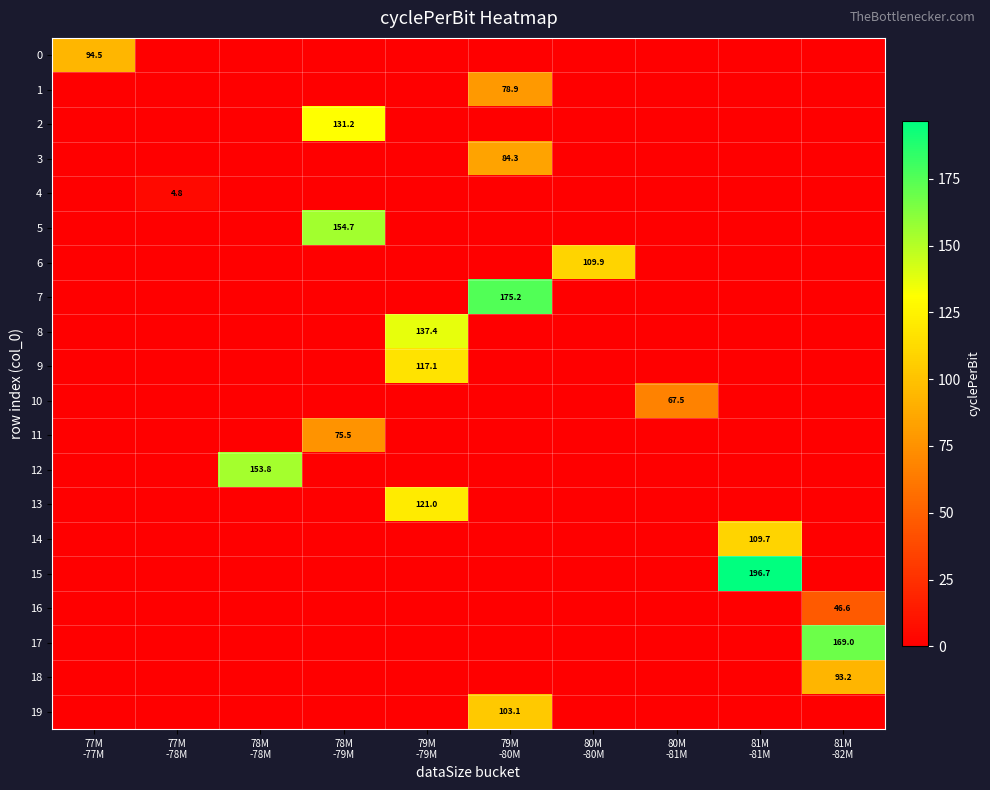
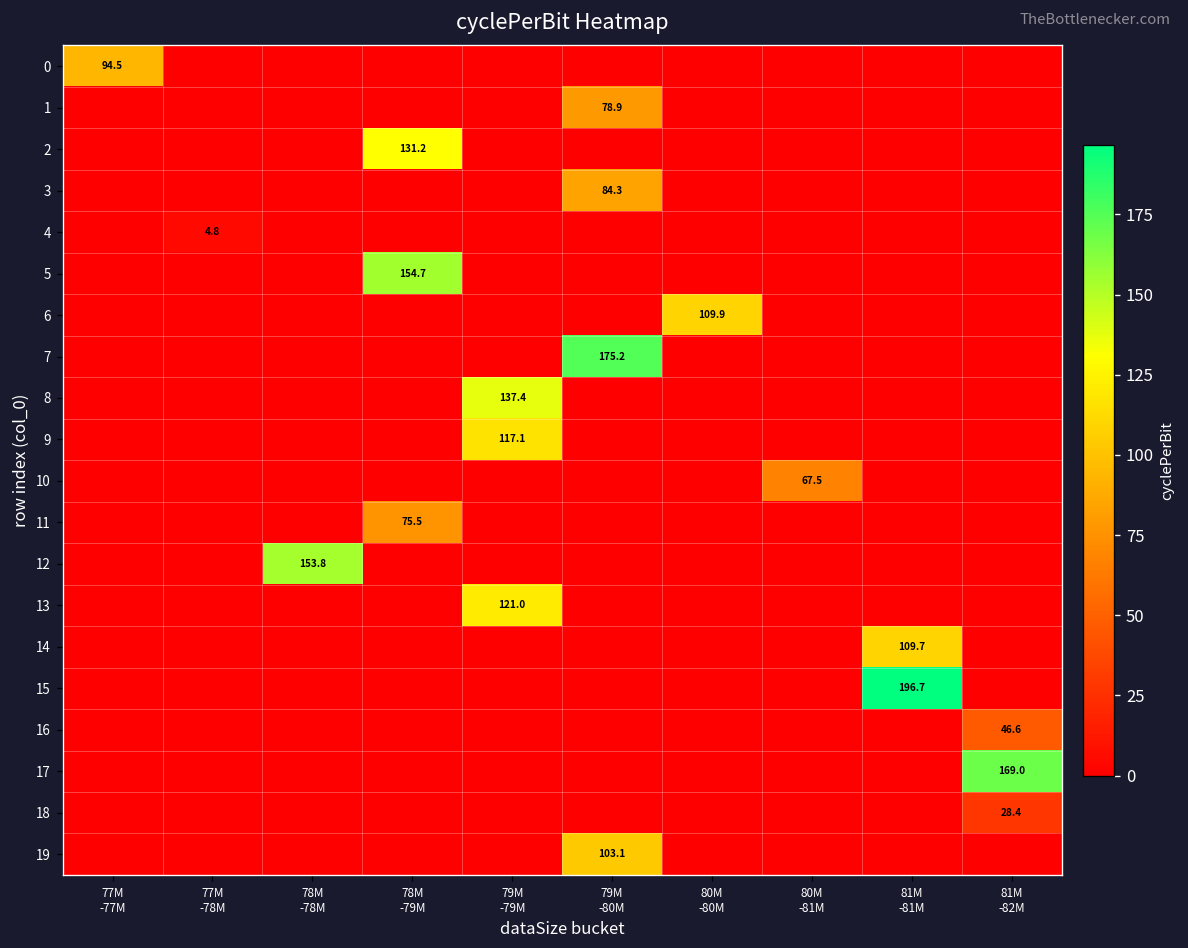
  {
    "0": {
      "77M -77M": 94.5
    },
    "1": {
      "79M -80M": 78.9
    },
    "2": {
      "78M -79M": 131.2
    },
    "3": {
      "79M -80M": 84.3
    },
    "4": {
      "77M -78M": 4.8
    },
    "5": {
      "78M -79M": 154.7
    },
    "6": {
      "80M -80M": 109.9
    },
    "7": {
      "79M -80M": 175.2
    },
    "8": {
      "79M -79M": 137.4
    },
    "9": {
      "79M -79M": 117.1
    },
    "10": {
      "80M -81M": 67.5
    },
    "11": {
      "78M -79M": 75.5
    },
    "12": {
      "78M -78M": 153.8
    },
    "13": {
      "79M -79M": 121.0
    },
    "14": {
      "81M -81M": 109.7
    },
    "15": {
      "81M -81M": 196.7
    },
    "16": {
      "81M -82M": 46.6
    },
    "17": {
      "81M -82M": 169.0
    },
    "18": {
-     "81M -82M": 93.2
+     "81M -82M": 28.4
    },
    "19": {
      "79M -80M": 103.1
    }
  }
